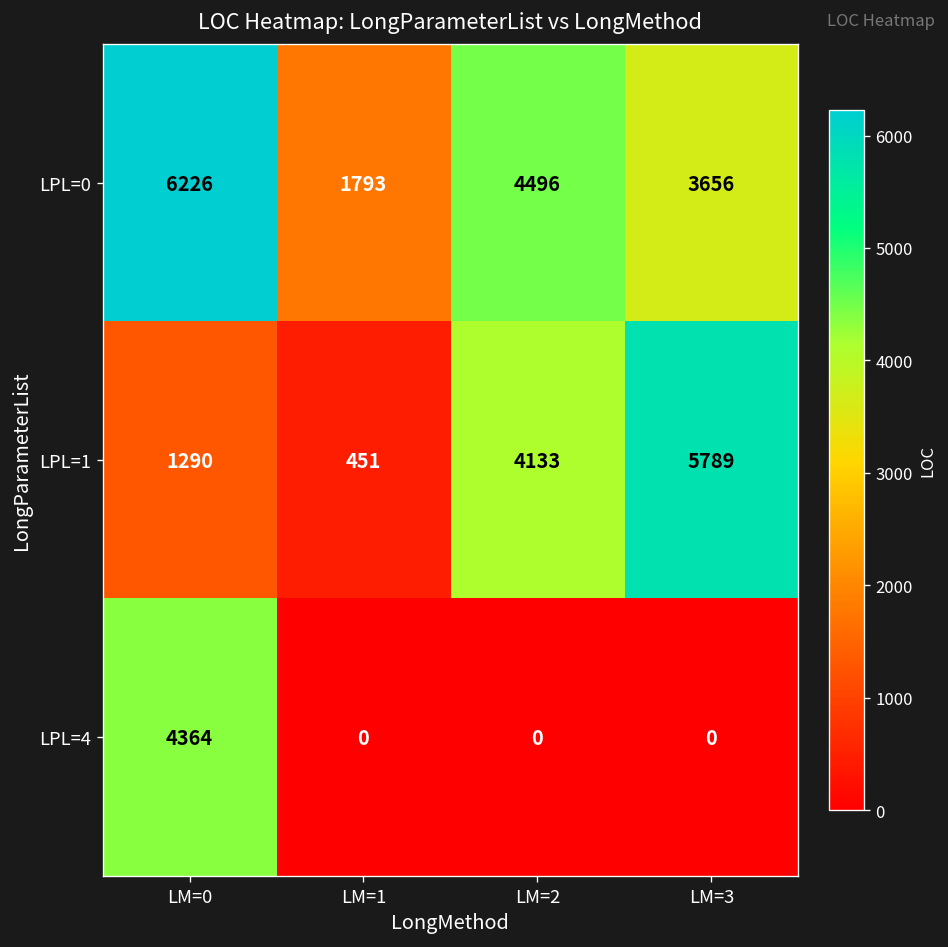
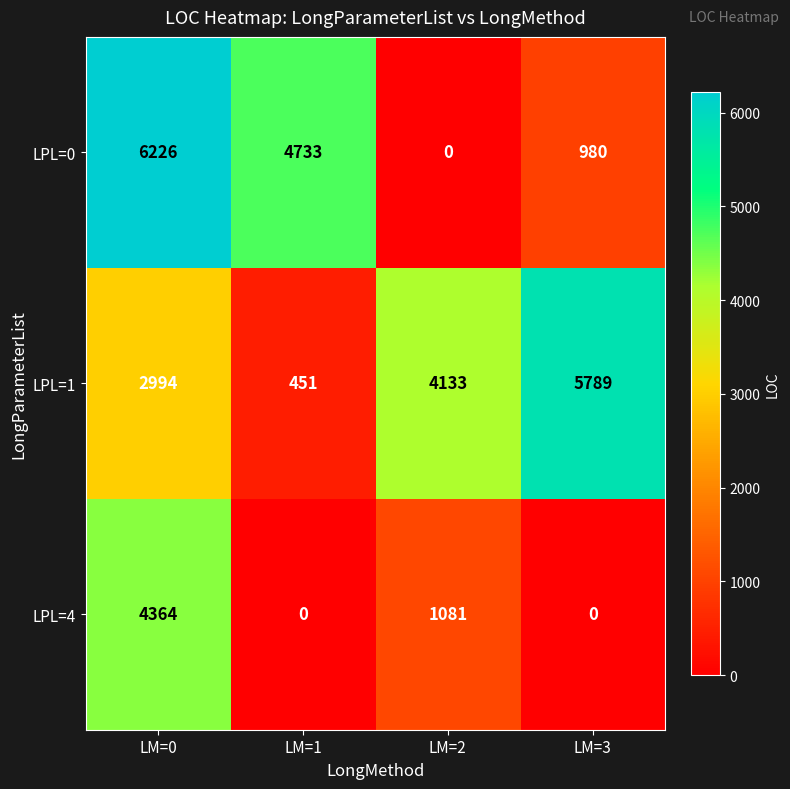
  {
    "LPL=0": {
      "LM=0": 6226,
-     "LM=1": 1793,
-     "LM=2": 4496,
-     "LM=3": 3656
+     "LM=1": 4733,
+     "LM=2": 0,
+     "LM=3": 980
    },
    "LPL=1": {
-     "LM=0": 1290,
+     "LM=0": 2994,
      "LM=1": 451,
      "LM=2": 4133,
      "LM=3": 5789
    },
    "LPL=4": {
      "LM=0": 4364,
      "LM=1": 0,
-     "LM=2": 0,
+     "LM=2": 1081,
      "LM=3": 0
    }
  }
